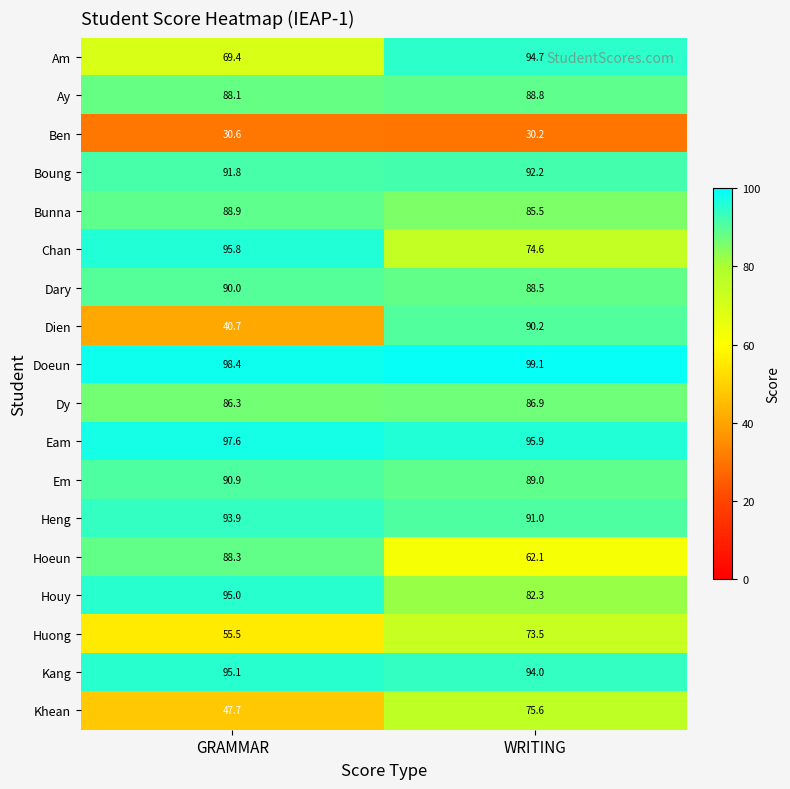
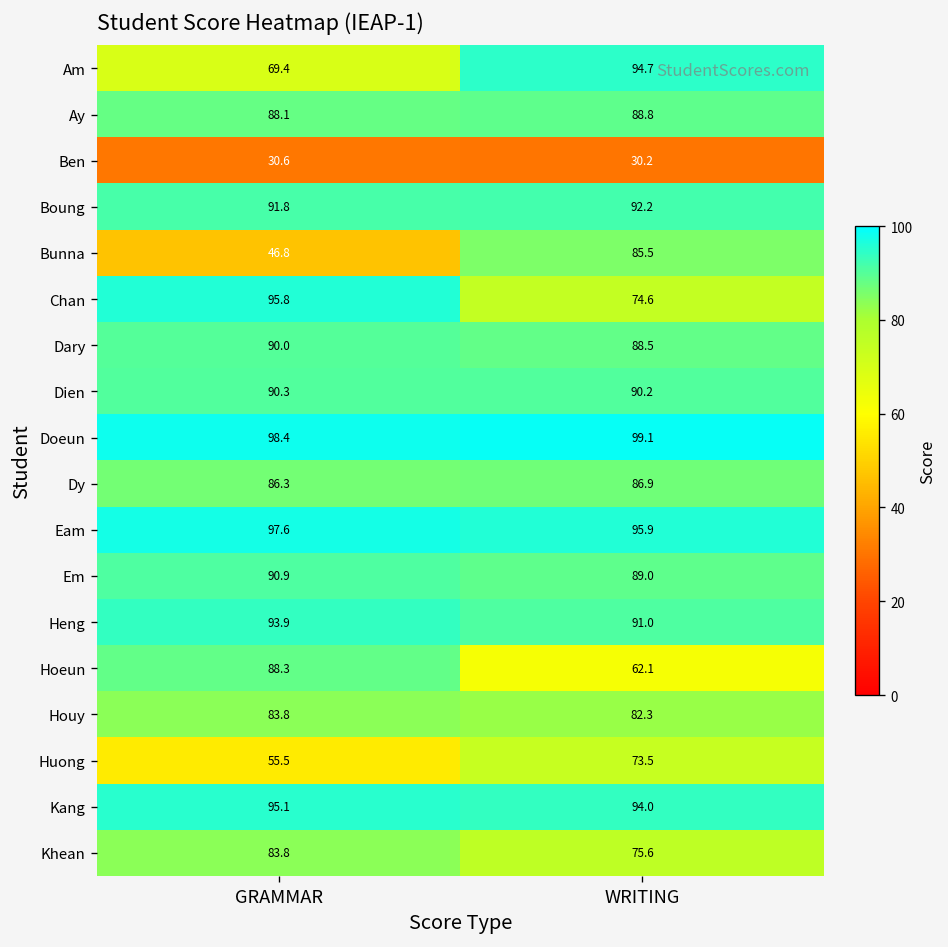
  {
    "Am": {
      "GRAMMAR": 69.4
    },
    "Ay": {
      "GRAMMAR": 88.1,
      "WRITING": 88.8
    },
    "Ben": {
      "GRAMMAR": 30.6,
      "WRITING": 30.2
    },
    "Boung": {
      "GRAMMAR": 91.8,
      "WRITING": 92.2
    },
    "Bunna": {
-     "GRAMMAR": 88.9,
+     "GRAMMAR": 46.8,
      "WRITING": 85.5
    },
    "Chan": {
      "GRAMMAR": 95.8,
      "WRITING": 74.6
    },
    "Dary": {
      "GRAMMAR": 90.0,
      "WRITING": 88.5
    },
    "Dien": {
-     "GRAMMAR": 40.7,
+     "GRAMMAR": 90.3,
      "WRITING": 90.2
    },
    "Doeun": {
      "GRAMMAR": 98.4,
      "WRITING": 99.1
    },
    "Dy": {
      "GRAMMAR": 86.3,
      "WRITING": 86.9
    },
    "Eam": {
      "GRAMMAR": 97.6,
      "WRITING": 95.9
    },
    "Em": {
      "GRAMMAR": 90.9,
      "WRITING": 89.0
    },
    "Heng": {
      "GRAMMAR": 93.9,
      "WRITING": 91.0
    },
    "Hoeun": {
      "GRAMMAR": 88.3,
      "WRITING": 62.1
    },
    "Houy": {
-     "GRAMMAR": 95.0,
+     "GRAMMAR": 83.8,
      "WRITING": 82.3
    },
    "Huong": {
      "GRAMMAR": 55.5,
      "WRITING": 73.5
    },
    "Kang": {
      "GRAMMAR": 95.1,
      "WRITING": 94.0
    },
    "Khean": {
-     "GRAMMAR": 47.7,
+     "GRAMMAR": 83.8,
      "WRITING": 75.6
    }
  }
